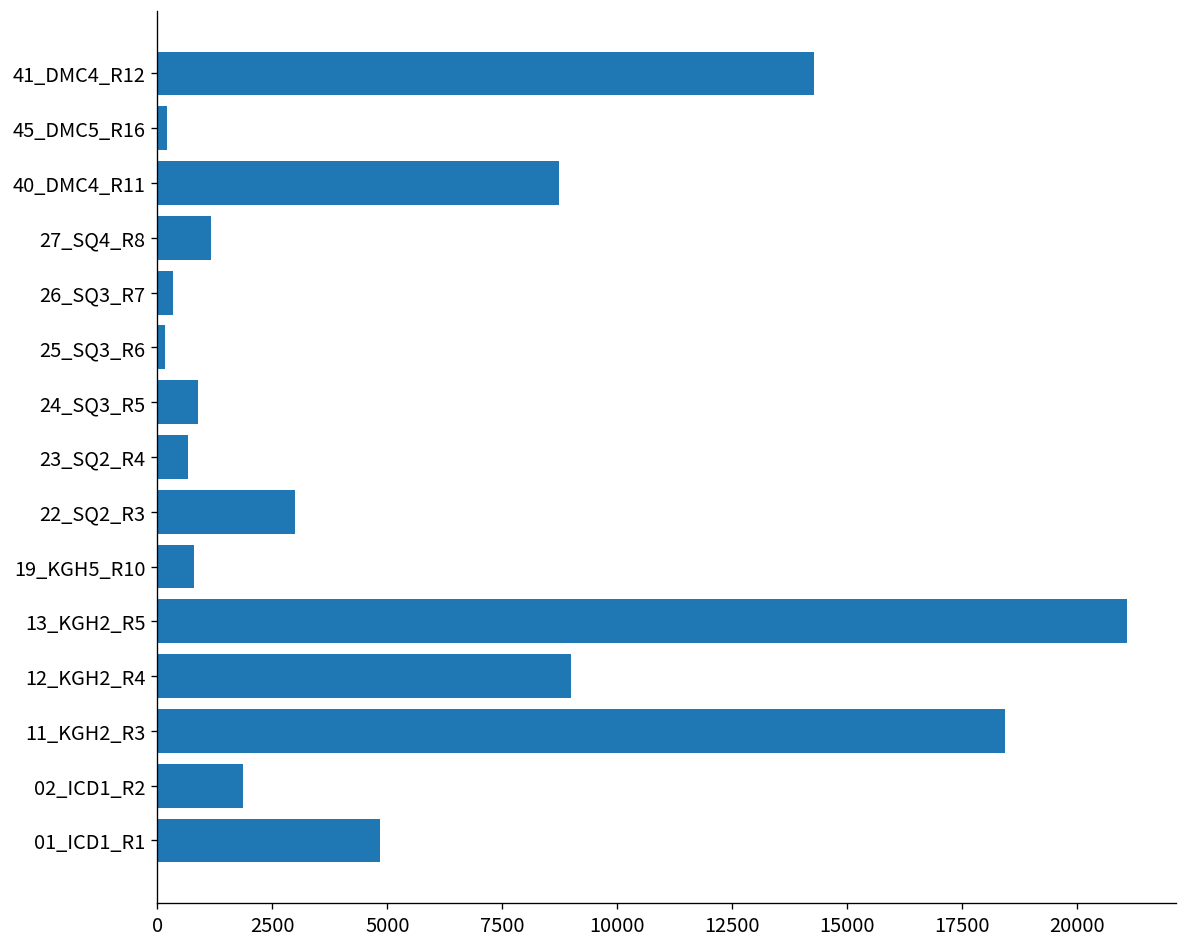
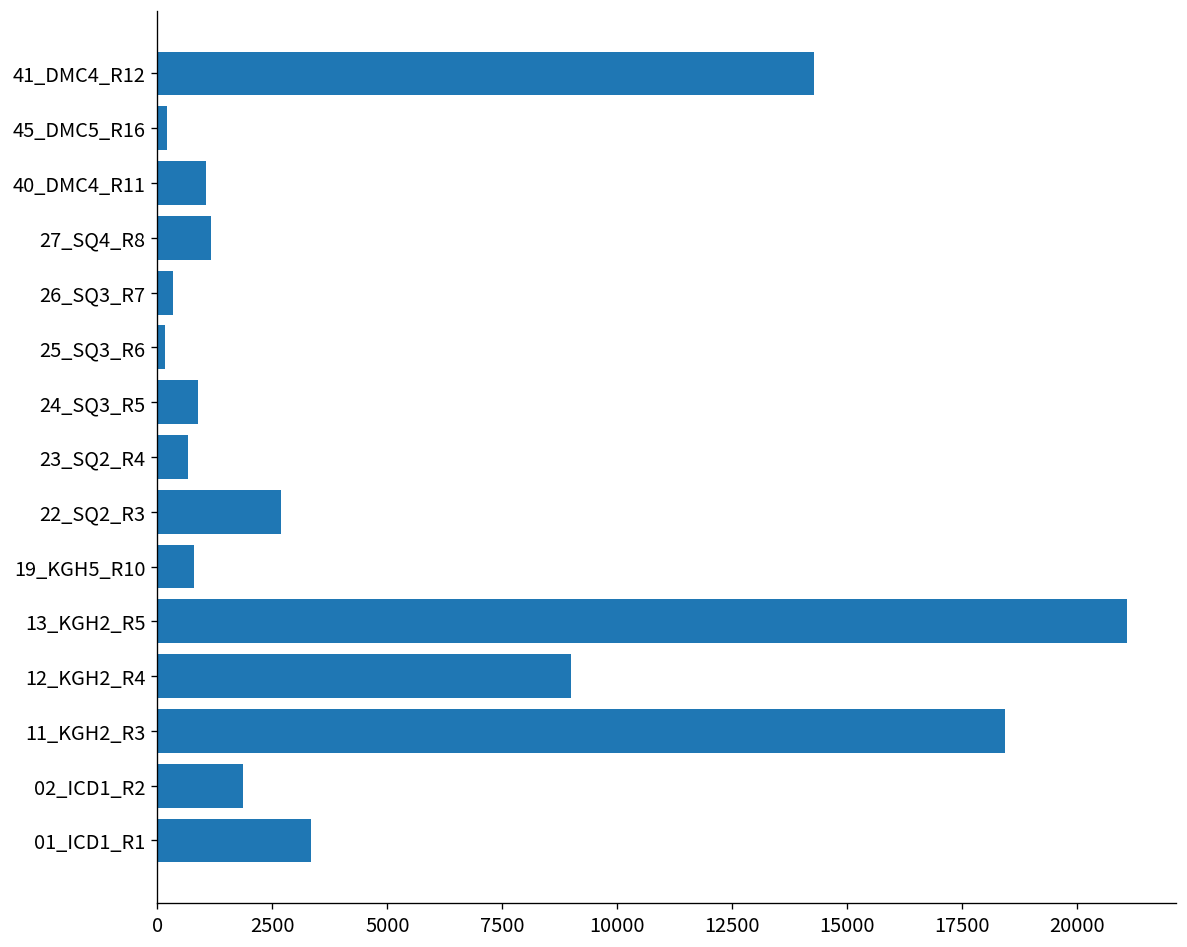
  {
    "41_DMC4_R12": 14300,
    "45_DMC5_R16": 200,
-   "40_DMC4_R11": 8700,
+   "40_DMC4_R11": 1100,
    "27_SQ4_R8": 1200,
    "26_SQ3_R7": 300,
    "25_SQ3_R6": 200,
    "24_SQ3_R5": 900,
    "23_SQ2_R4": 700,
-   "22_SQ2_R3": 3000,
+   "22_SQ2_R3": 2700,
    "19_KGH5_R10": 800,
    "13_KGH2_R5": 21100,
    "12_KGH2_R4": 9000,
    "11_KGH2_R3": 18400,
    "02_ICD1_R2": 1900,
-   "01_ICD1_R1": 4800
+   "01_ICD1_R1": 3300
  }
